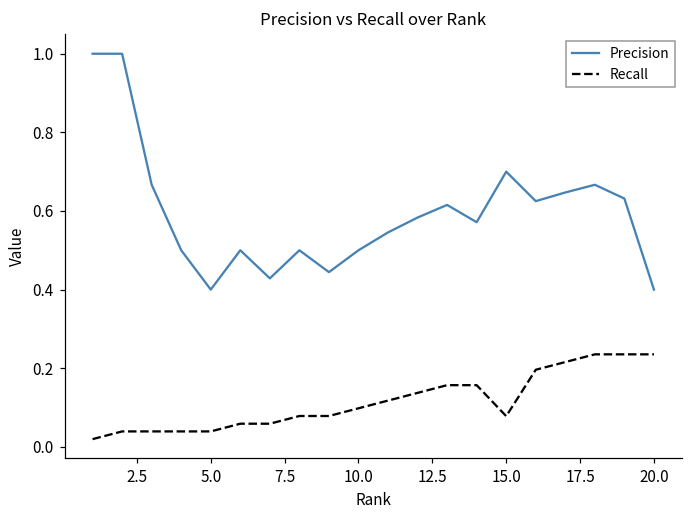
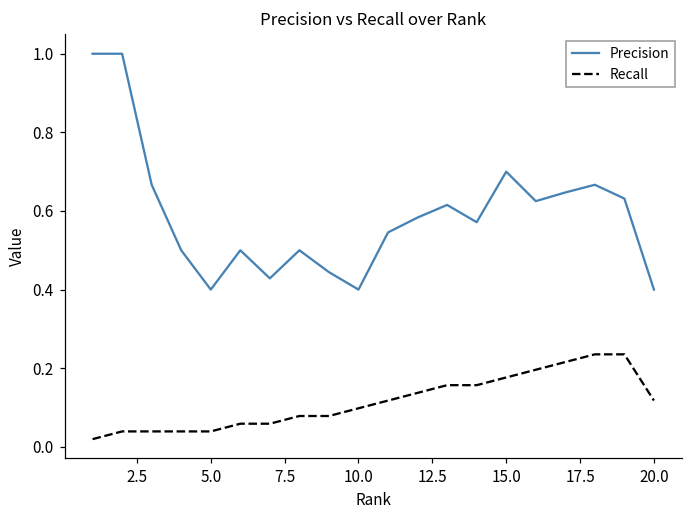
  {
    "Precision": {
      "5.0": 0.4,
-     "10.0": 0.5,
+     "10.0": 0.4,
      "15.0": 0.7,
      "20.0": 0.4
    },
    "Recall": {
      "5.0": 0.04,
      "10.0": 0.10,
-     "15.0": 0.08,
-     "20.0": 0.24
+     "15.0": 0.18,
+     "20.0": 0.12
    }
  }
